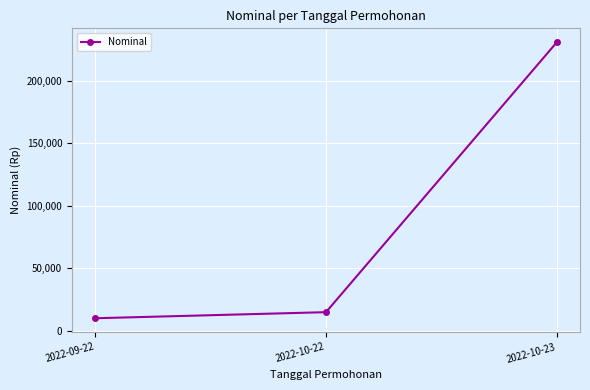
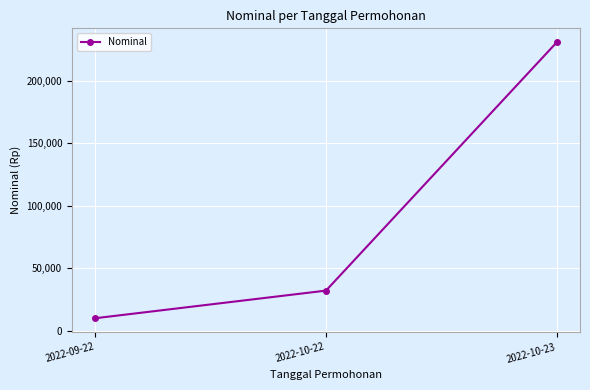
  {
    "2022-09-22": "10,000",
-   "2022-10-22": "15,000",
+   "2022-10-22": "32,000",
    "2022-10-23": "231,000"
  }
